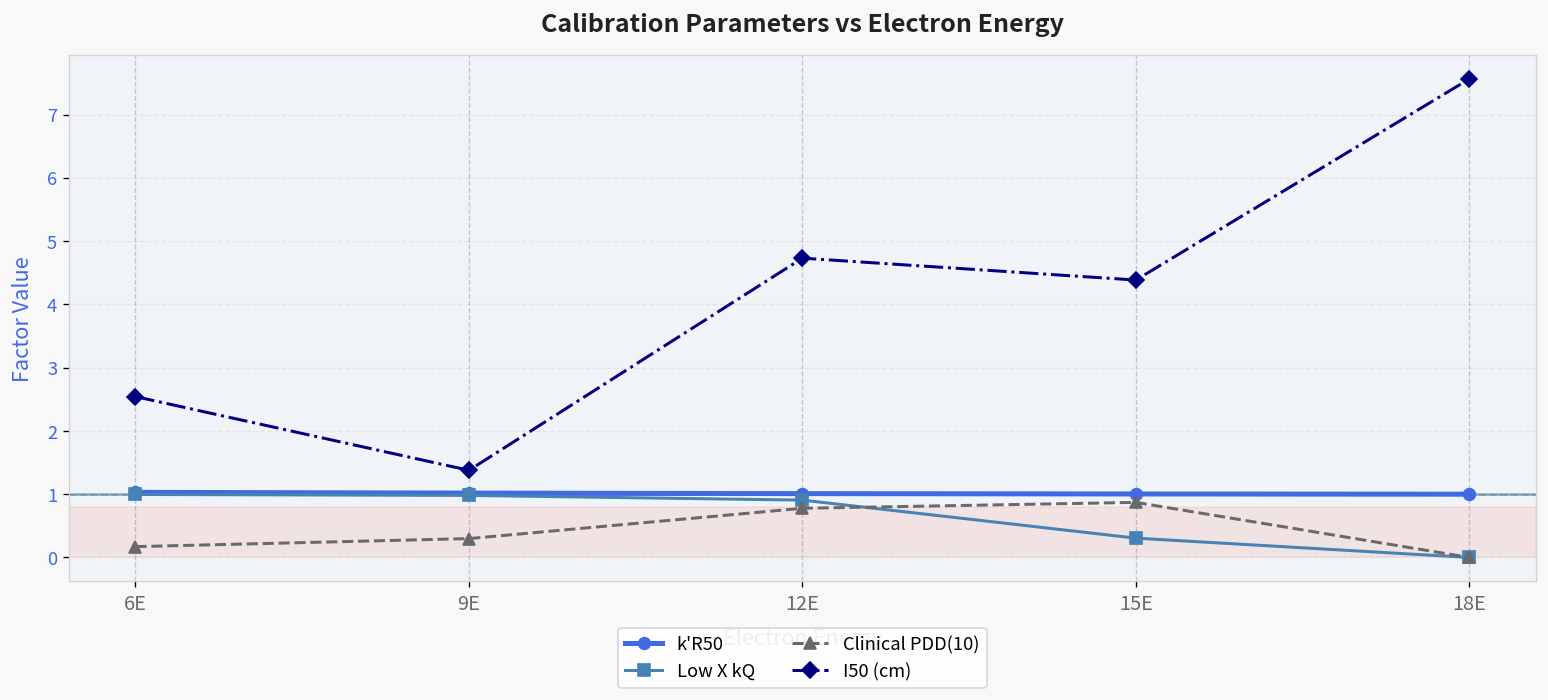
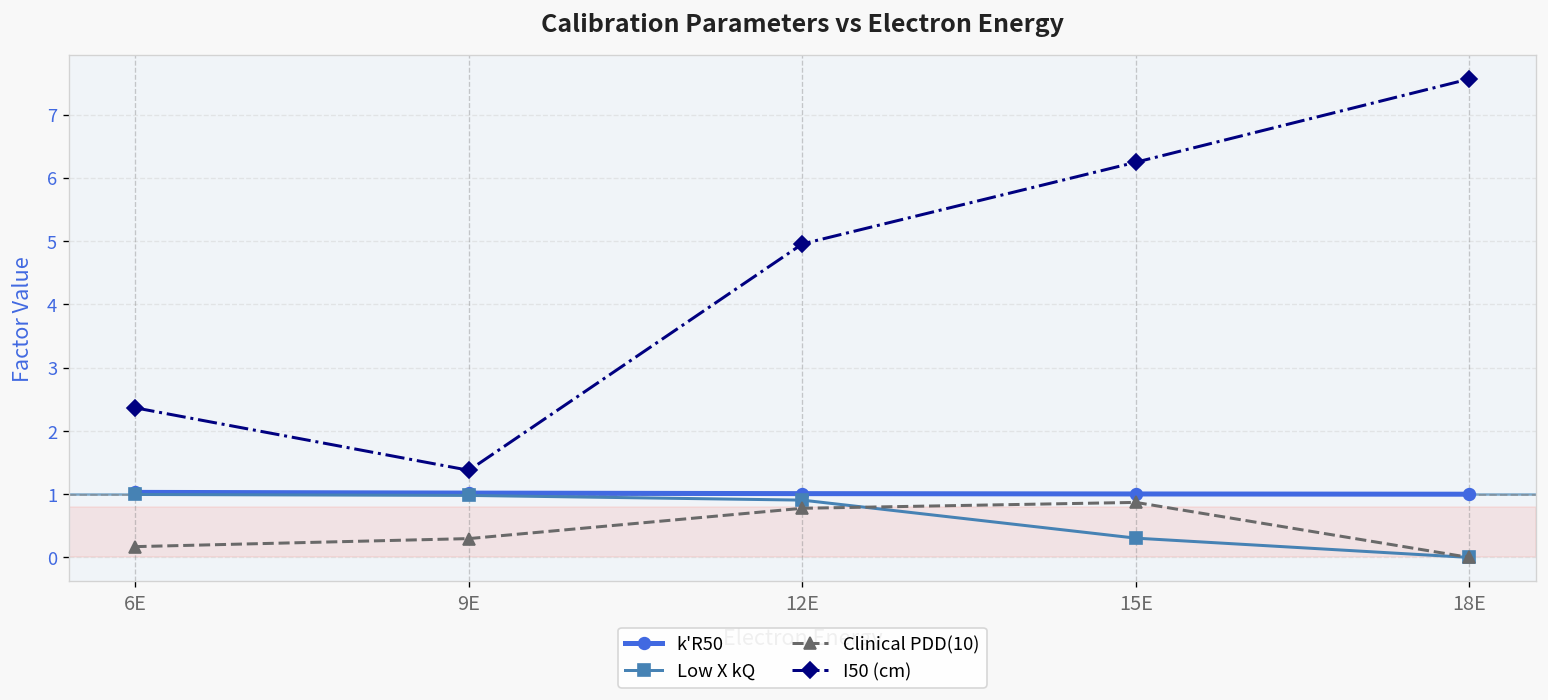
  {
    "Clinical PDD(10)": {
      "6E": 0.2,
      "9E": 0.3,
      "12E": 0.8,
      "15E": 0.9
    },
    "I50 (cm)": {
-     "6E": 2.5,
+     "6E": 2.4,
      "9E": 1.4,
-     "12E": 4.7,
-     "15E": 4.4,
+     "12E": 5.0,
+     "15E": 6.2,
      "18E": 7.6
    }
  }
